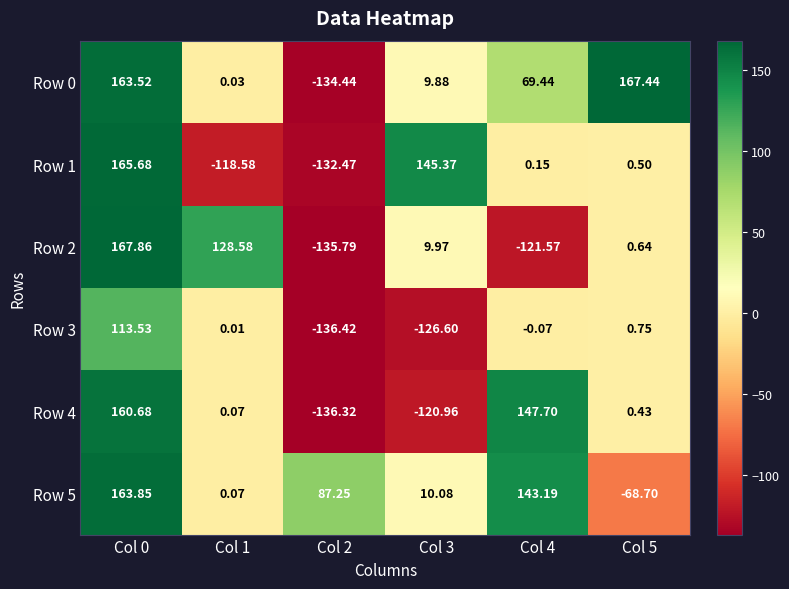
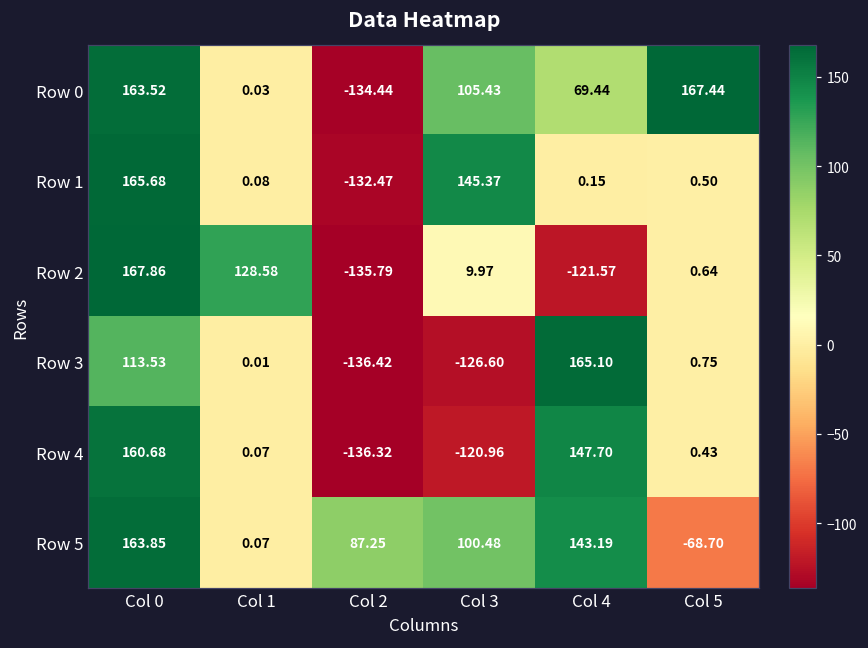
  {
    "Row 0": {
      "Col 0": 163.52,
      "Col 1": 0.03,
      "Col 2": -134.44,
-     "Col 3": 9.88,
+     "Col 3": 105.43,
      "Col 4": 69.44,
      "Col 5": 167.44
    },
    "Row 1": {
      "Col 0": 165.68,
-     "Col 1": -118.58,
+     "Col 1": 0.08,
      "Col 2": -132.47,
      "Col 3": 145.37,
      "Col 4": 0.15,
      "Col 5": 0.50
    },
    "Row 2": {
      "Col 0": 167.86,
      "Col 1": 128.58,
      "Col 2": -135.79,
      "Col 3": 9.97,
      "Col 4": -121.57,
      "Col 5": 0.64
    },
    "Row 3": {
      "Col 0": 113.53,
      "Col 1": 0.01,
      "Col 2": -136.42,
      "Col 3": -126.60,
-     "Col 4": -0.07,
+     "Col 4": 165.10,
      "Col 5": 0.75
    },
    "Row 4": {
      "Col 0": 160.68,
      "Col 1": 0.07,
      "Col 2": -136.32,
      "Col 3": -120.96,
      "Col 4": 147.70,
      "Col 5": 0.43
    },
    "Row 5": {
      "Col 0": 163.85,
      "Col 1": 0.07,
      "Col 2": 87.25,
-     "Col 3": 10.08,
+     "Col 3": 100.48,
      "Col 4": 143.19,
      "Col 5": -68.70
    }
  }
